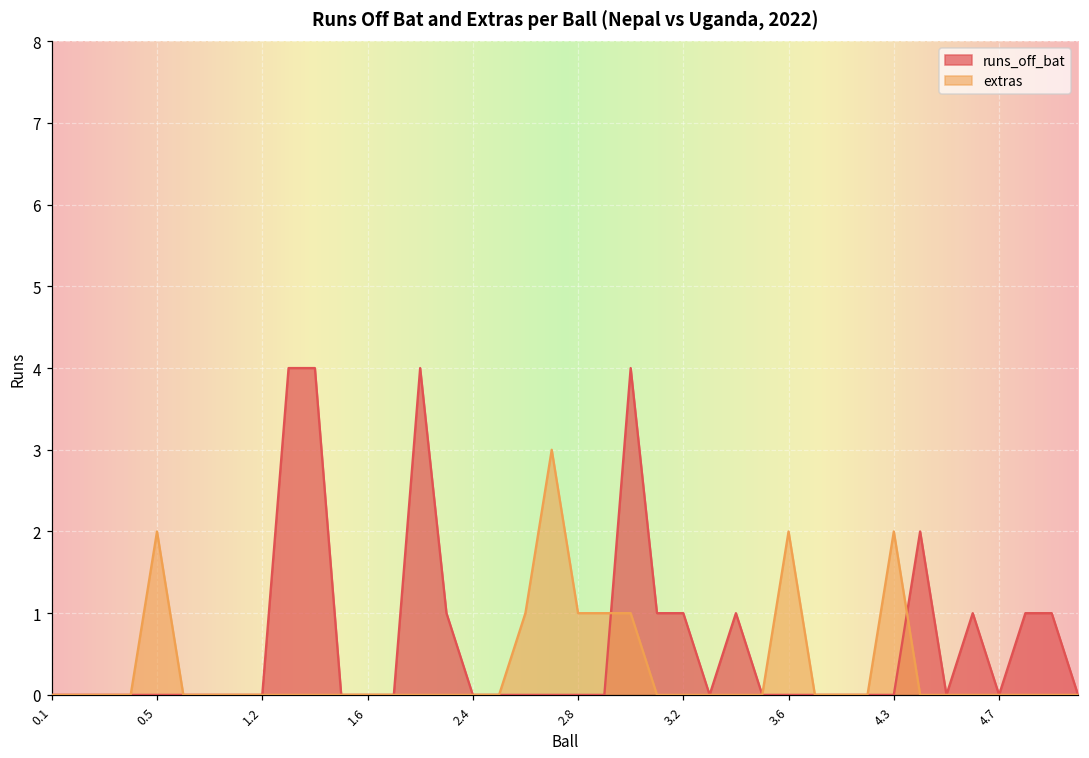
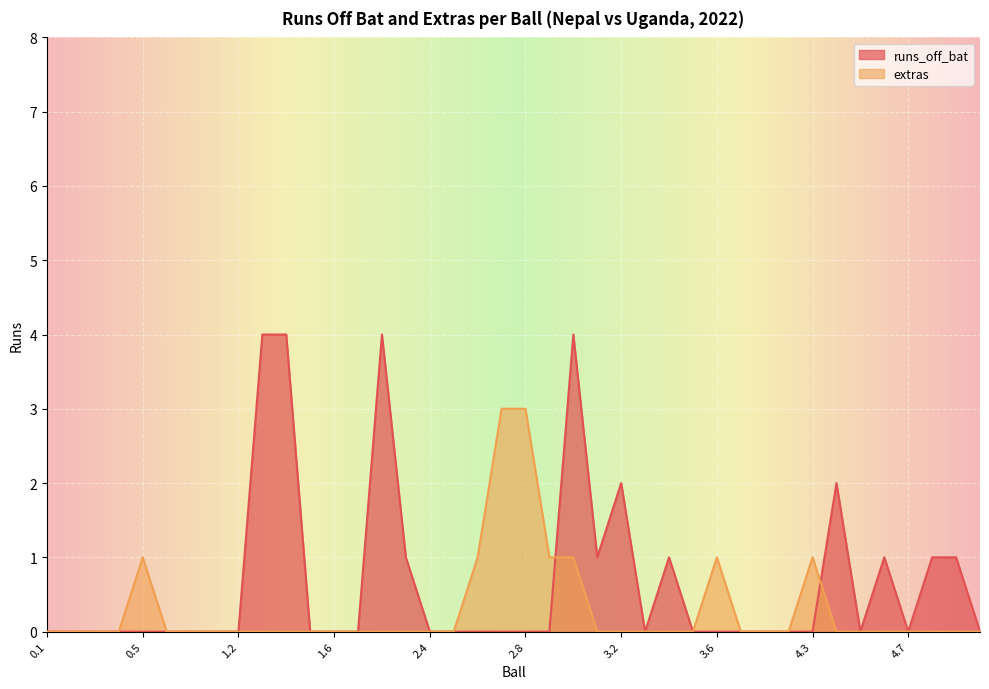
  {
    "runs_off_bat": {
      "0.5": 0,
      "2.8": 0,
-     "3.2": 1,
+     "3.2": 2,
      "3.6": 0,
      "4.3": 0
    },
    "extras": {
-     "0.5": 2,
-     "2.8": 1,
+     "0.5": 1,
+     "2.8": 3,
      "3.2": 0,
-     "3.6": 2,
-     "4.3": 2
+     "3.6": 1,
+     "4.3": 1
    }
  }
